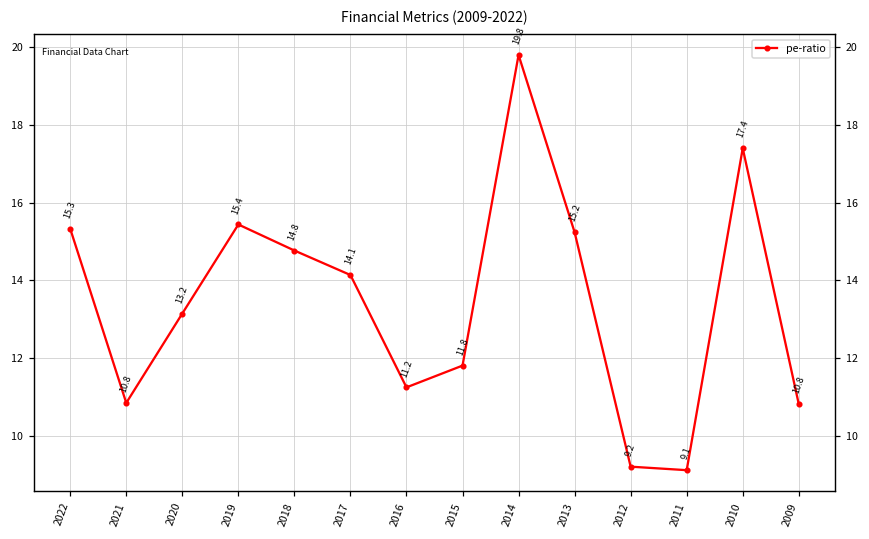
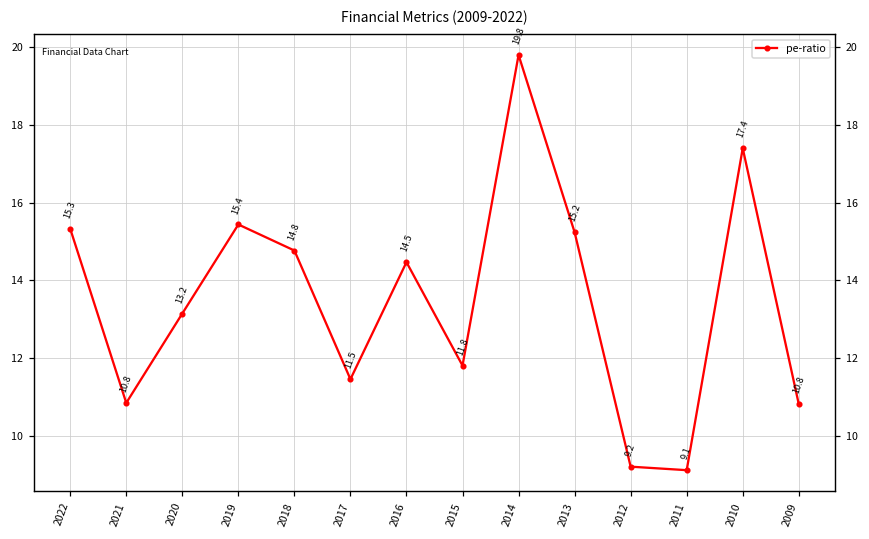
  {
    "2022": 15.3,
    "2021": 10.8,
    "2020": 13.2,
    "2019": 15.4,
    "2018": 14.8,
-   "2017": 14.1,
-   "2016": 11.2,
+   "2017": 11.5,
+   "2016": 14.5,
    "2015": 11.8,
    "2014": 19.8,
    "2013": 15.2,
    "2012": 9.2,
    "2011": 9.1,
    "2010": 17.4,
    "2009": 10.8
  }
